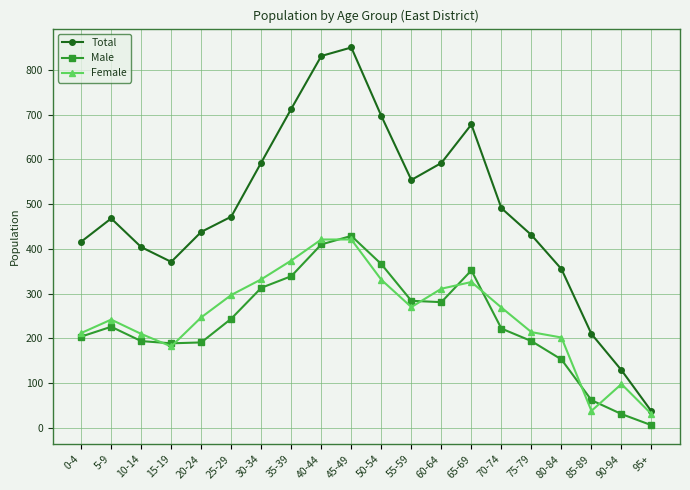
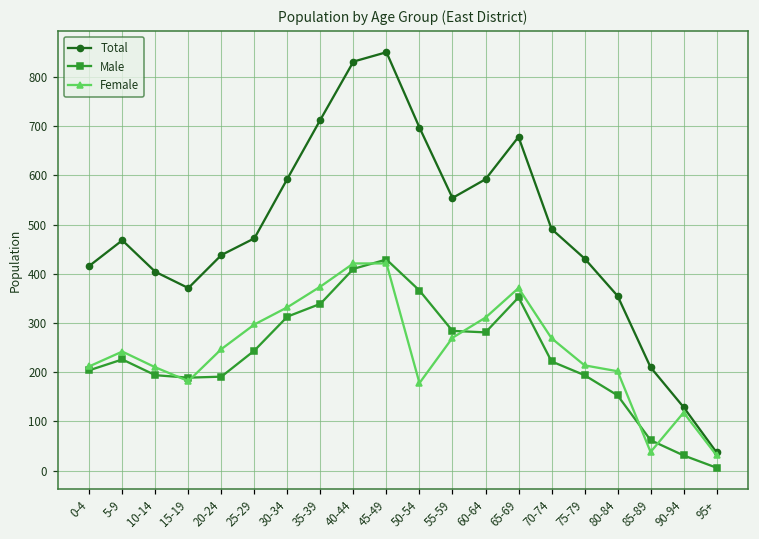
  {
    "Female": {
      "0-4": 210,
      "5-9": 240,
      "10-14": 210,
      "15-19": 180,
      "20-24": 250,
      "25-29": 300,
      "30-34": 330,
      "35-39": 370,
      "40-44": 420,
      "45-49": 420,
-     "50-54": 330,
+     "50-54": 180,
      "55-59": 270,
      "60-64": 310,
-     "65-69": 330,
+     "65-69": 370,
      "70-74": 270,
      "75-79": 210,
      "80-84": 200,
      "85-89": 40,
-     "90-94": 100,
+     "90-94": 120,
      "95+": 30
    }
  }
